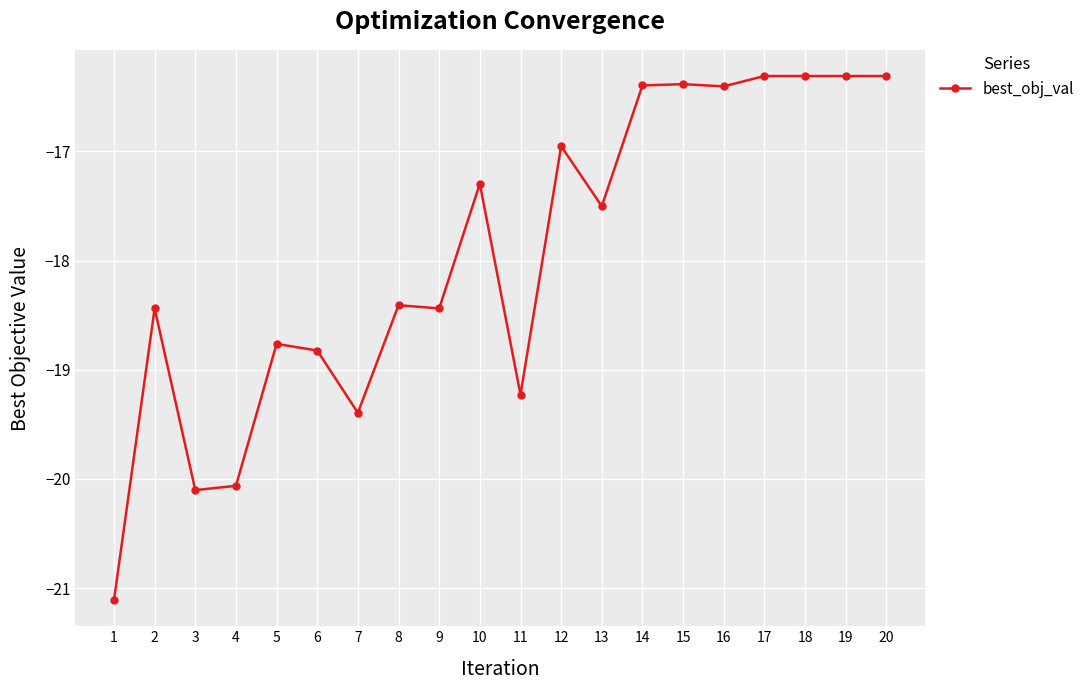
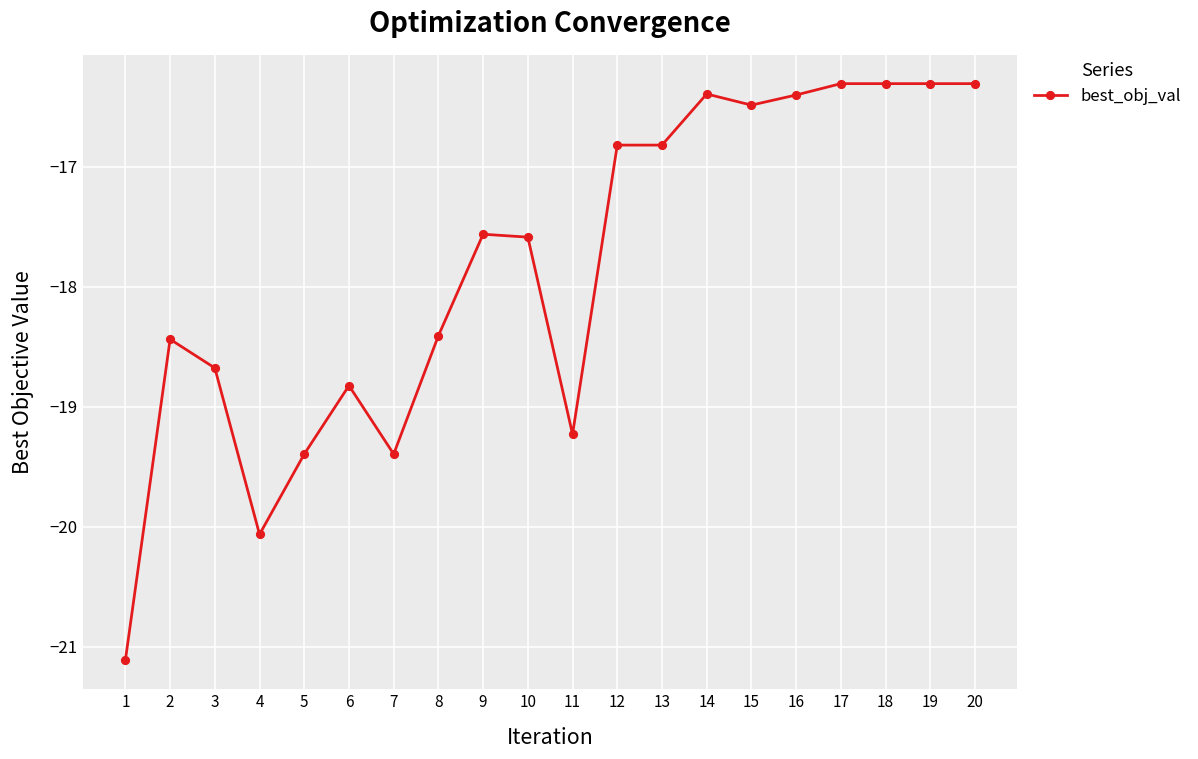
  {
    "1": -21.11,
    "2": -18.44,
-   "3": -20.10,
+   "3": -18.68,
    "4": -20.06,
-   "5": -18.76,
+   "5": -19.39,
    "6": -18.82,
    "7": -19.39,
    "8": -18.41,
-   "9": -18.44,
-   "10": -17.30,
+   "9": -17.56,
+   "10": -17.59,
    "11": -19.23,
-   "12": -16.95,
-   "13": -17.50,
+   "12": -16.82,
+   "13": -16.82,
    "14": -16.39,
-   "15": -16.38,
+   "15": -16.49,
    "16": -16.40,
    "17": -16.31,
    "18": -16.31,
    "19": -16.31,
    "20": -16.31
  }
